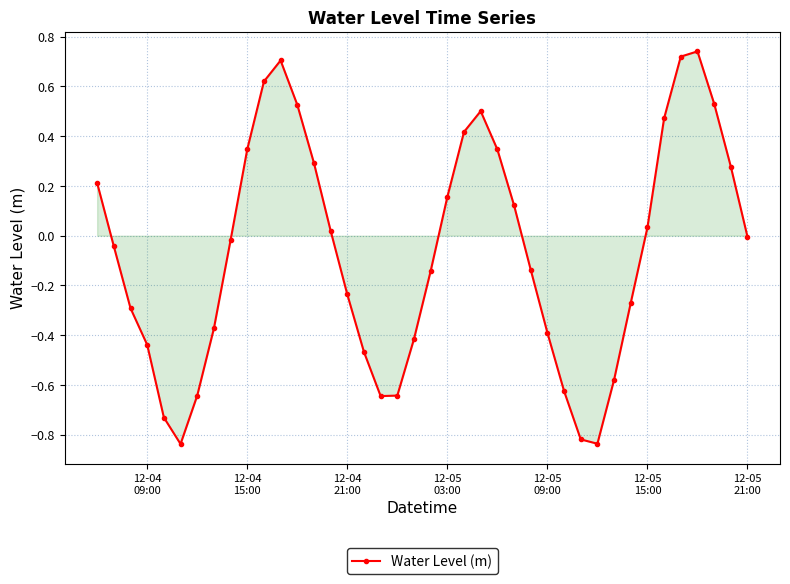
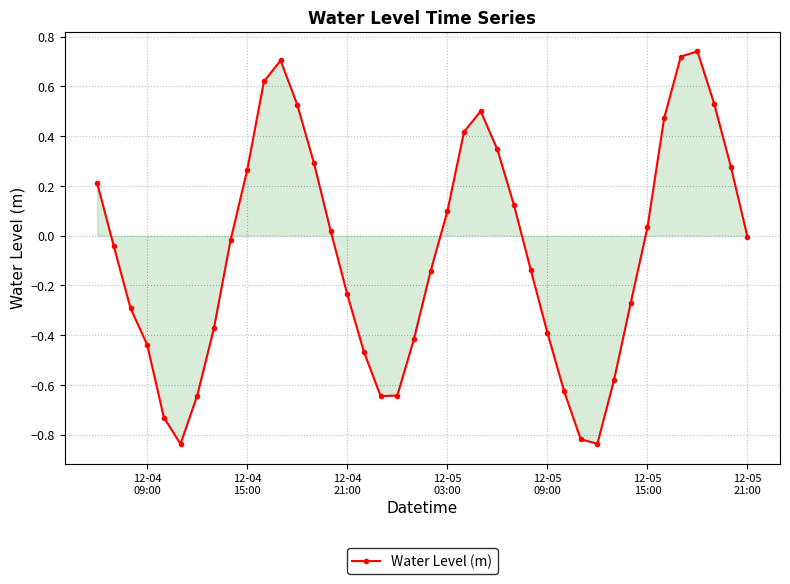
  {
    "Water Level (m)": {
      "12-04 09:00": -0.44,
-     "12-04 15:00": 0.35,
+     "12-04 15:00": 0.26,
      "12-04 21:00": -0.24,
-     "12-05 03:00": 0.16,
+     "12-05 03:00": 0.10,
      "12-05 09:00": -0.39
    }
  }
